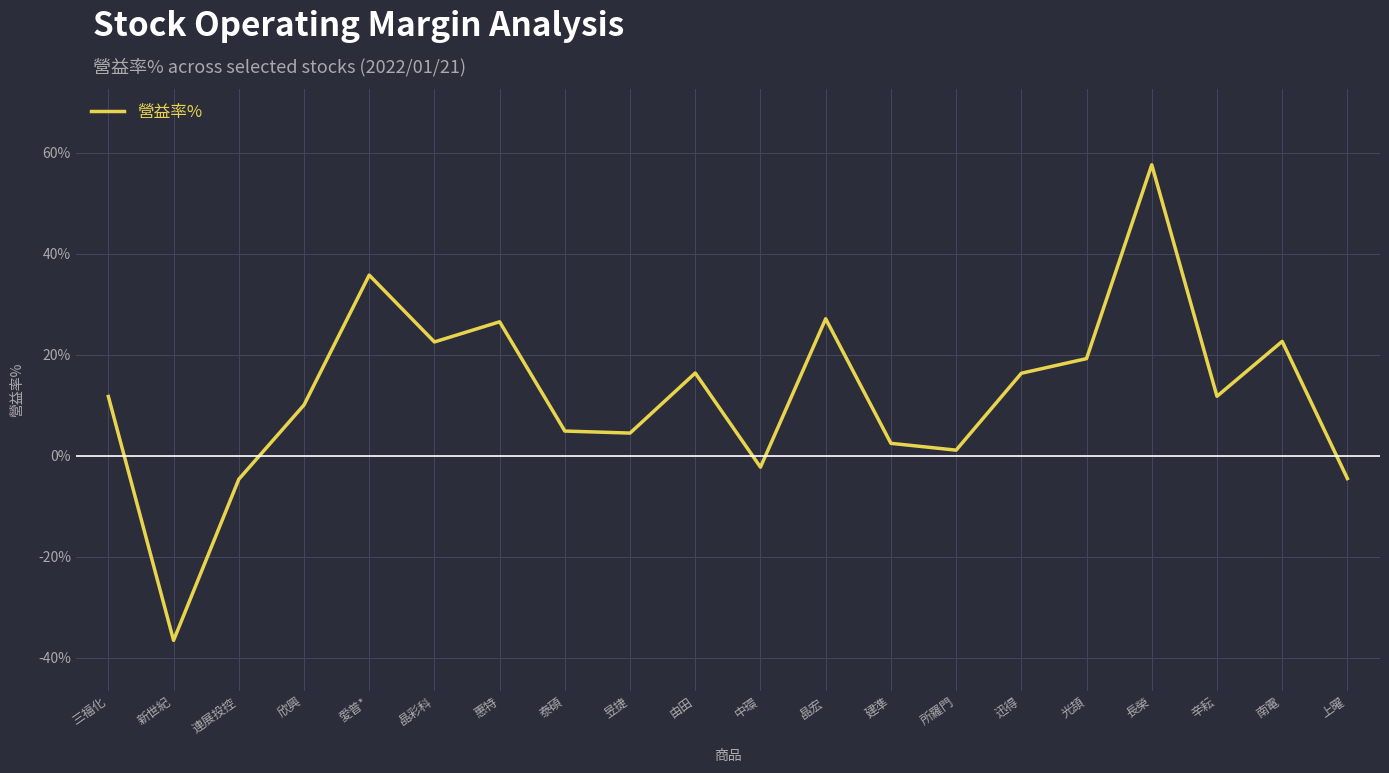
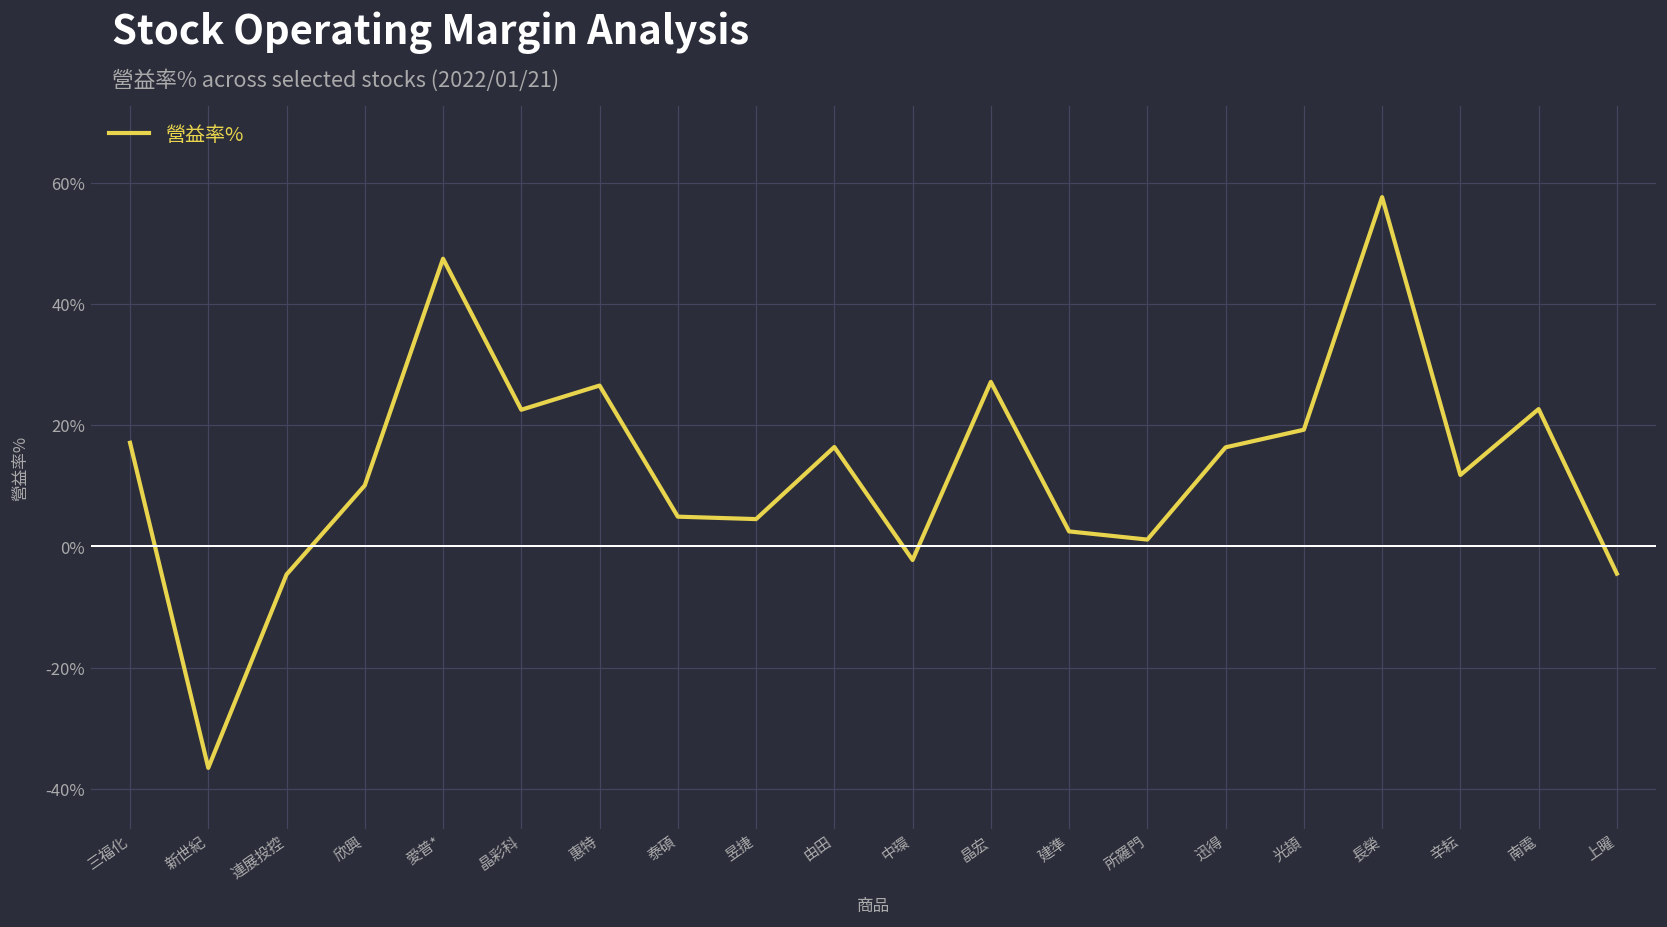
  {
-   "三福化": "12%",
+   "三福化": "17%",
    "新世紀": "-37%",
    "連展投控": "-5%",
    "欣興": "10%",
-   "愛普*": "36%",
+   "愛普*": "47%",
    "晶彩科": "23%",
    "惠特": "27%",
    "泰碩": "5%",
    "昱捷": "5%",
    "由田": "16%",
    "中環": "-2%",
    "晶宏": "27%",
    "建準": "2%",
    "所羅門": "1%",
    "迅得": "16%",
    "光頡": "19%",
    "長榮": "58%",
    "辛耘": "12%",
    "南電": "23%",
    "上曜": "-4%"
  }
